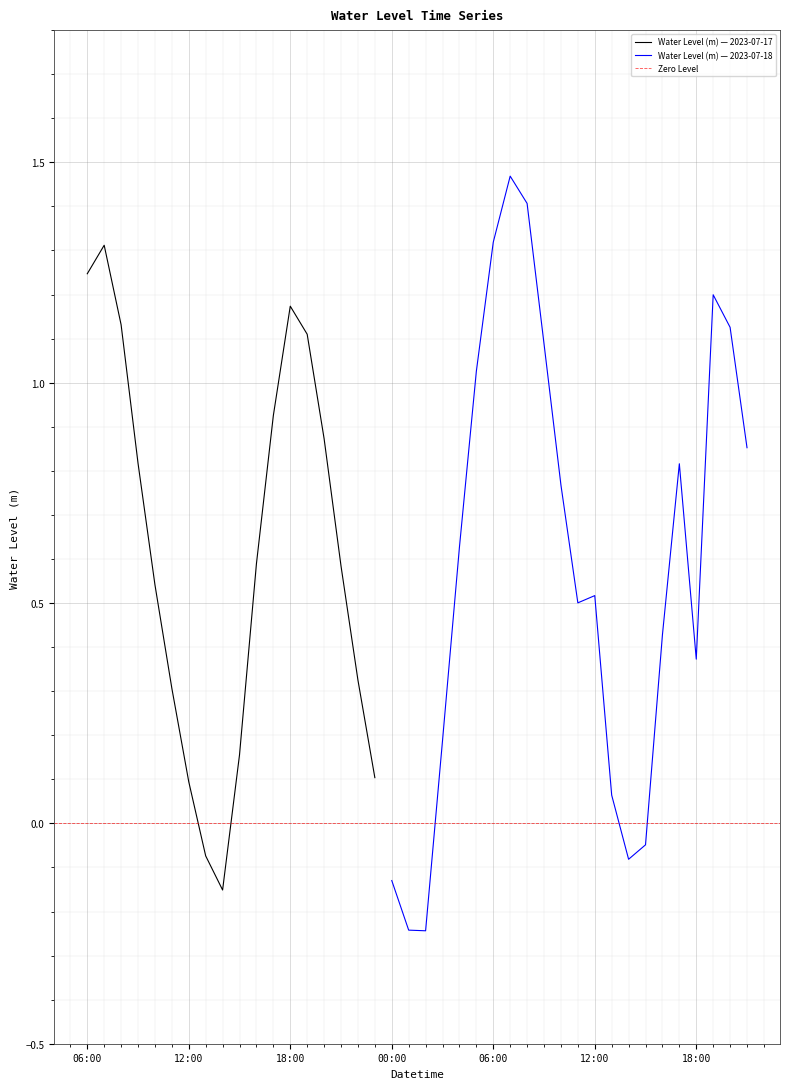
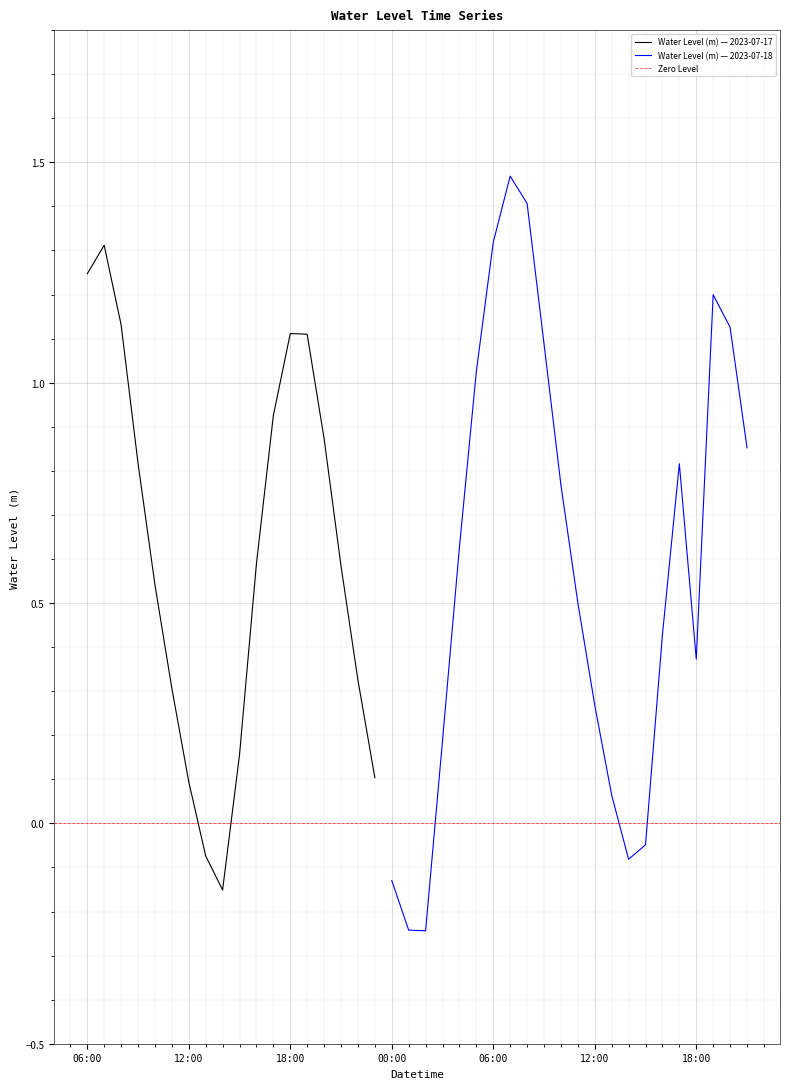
  {
    "Water Level (m) — 2023-07-17": {
      "06:00": 1.25,
      "12:00": 0.09,
-     "18:00": 1.17
+     "18:00": 1.11
    },
    "Water Level (m) — 2023-07-18": {
      "00:00": -0.13,
      "06:00": 1.32,
-     "12:00": 0.52,
+     "12:00": 0.27,
      "18:00": 0.37
    }
  }
